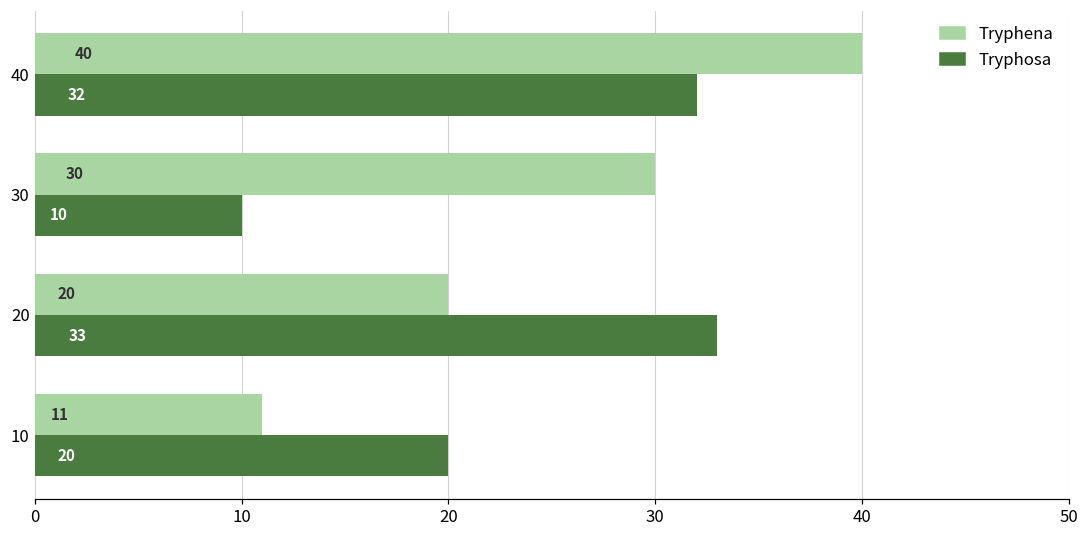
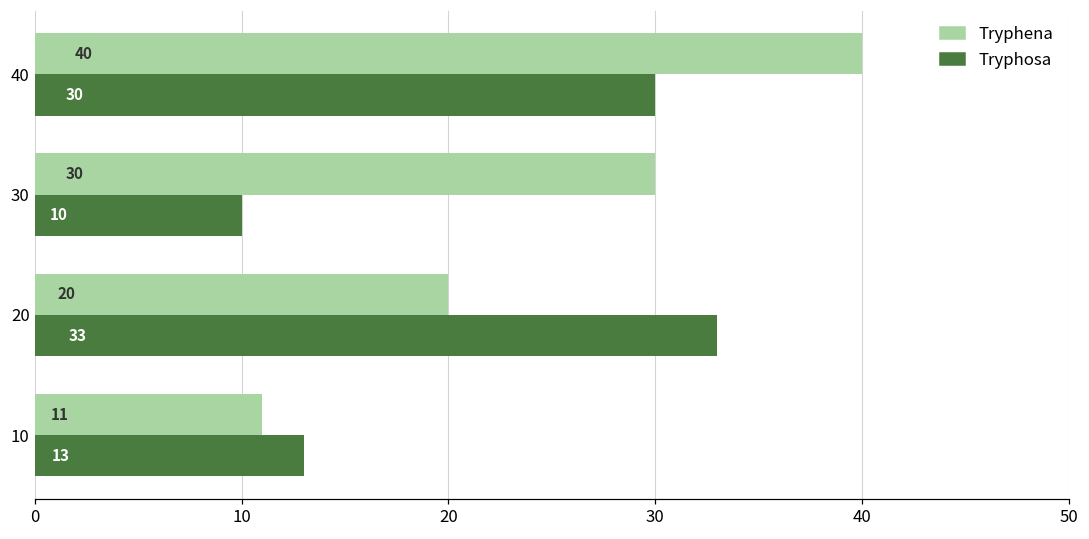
  {
    "Tryphena": {
      "40": 40,
      "30": 30,
      "20": 20,
      "10": 11
    },
    "Tryphosa": {
-     "40": 32,
+     "40": 30,
      "30": 10,
      "20": 33,
-     "10": 20
+     "10": 13
    }
  }
